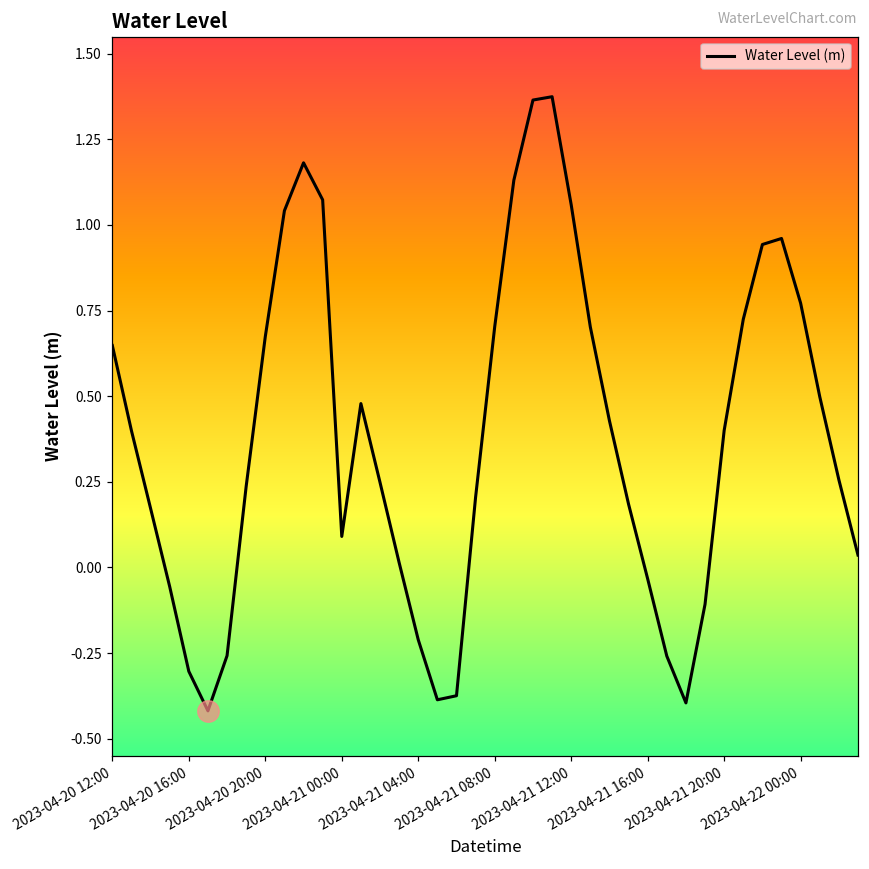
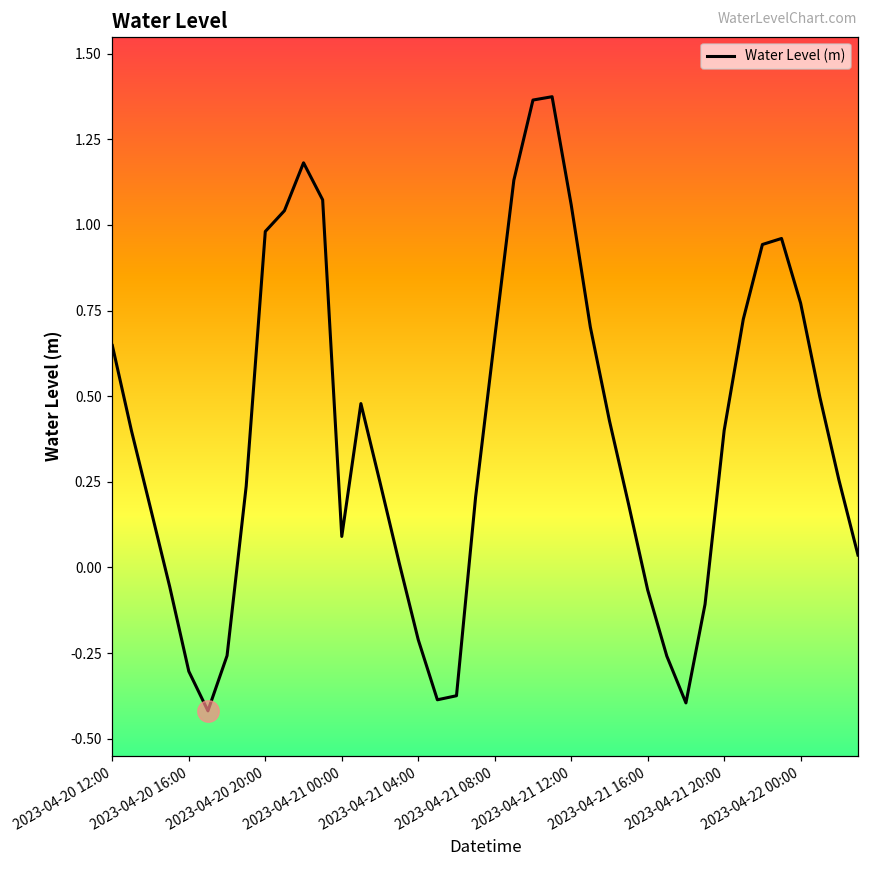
  {
    "Water Level (m)": {
      "2023-04-20 12:00": 0.65,
      "2023-04-20 16:00": -0.30,
-     "2023-04-20 20:00": 0.67,
+     "2023-04-20 20:00": 0.98,
      "2023-04-21 00:00": 0.09,
      "2023-04-21 04:00": -0.21,
-     "2023-04-21 08:00": 0.70,
+     "2023-04-21 08:00": 0.67,
      "2023-04-21 12:00": 1.06,
-     "2023-04-21 16:00": -0.03,
+     "2023-04-21 16:00": -0.07,
      "2023-04-21 20:00": 0.40,
      "2023-04-22 00:00": 0.77
    }
  }
